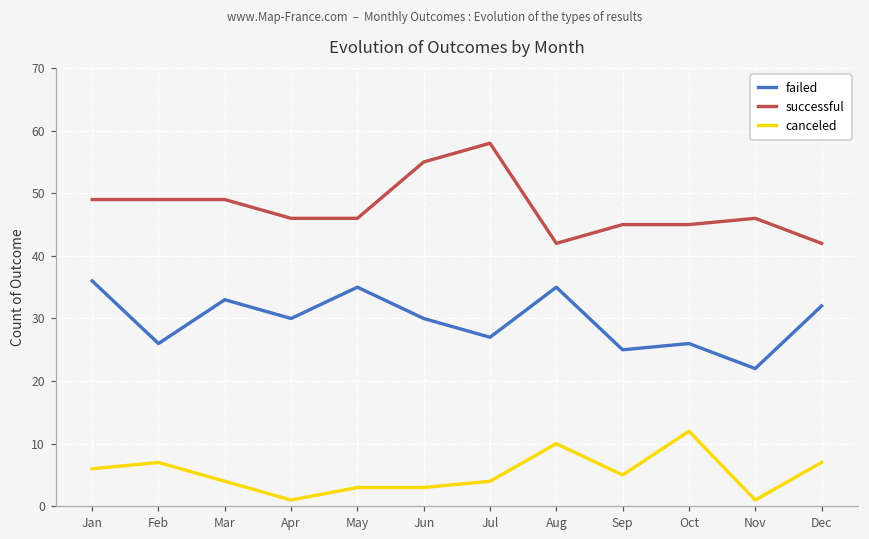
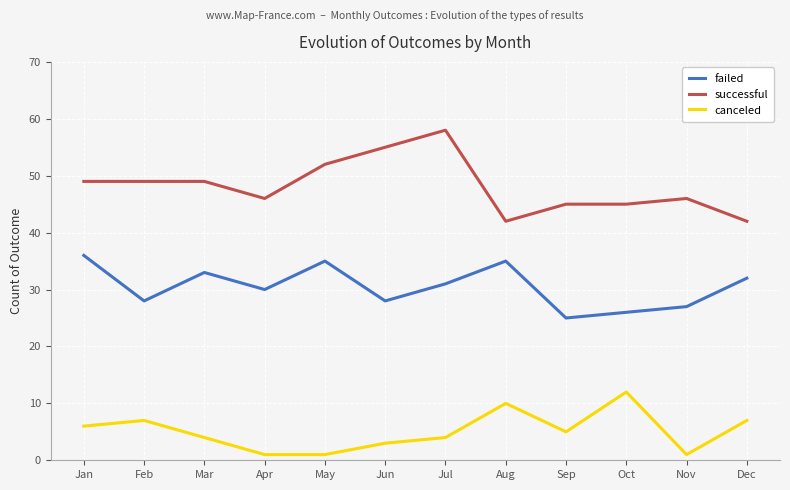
  {
    "failed": {
      "Jan": 36,
-     "Feb": 26,
+     "Feb": 28,
      "Mar": 33,
      "Apr": 30,
      "May": 35,
-     "Jun": 30,
-     "Jul": 27,
+     "Jun": 28,
+     "Jul": 31,
      "Aug": 35,
      "Sep": 25,
      "Oct": 26,
-     "Nov": 22,
+     "Nov": 27,
      "Dec": 32
    },
    "successful": {
      "Jan": 49,
      "Feb": 49,
      "Mar": 49,
      "Apr": 46,
-     "May": 46,
+     "May": 52,
      "Jun": 55,
      "Jul": 58,
      "Aug": 42,
      "Sep": 45,
      "Oct": 45,
      "Nov": 46,
      "Dec": 42
    },
    "canceled": {
      "Jan": 6,
      "Feb": 7,
      "Mar": 4,
      "Apr": 1,
-     "May": 3,
+     "May": 1,
      "Jun": 3,
      "Jul": 4,
      "Aug": 10,
      "Sep": 5,
      "Oct": 12,
      "Nov": 1,
      "Dec": 7
    }
  }
